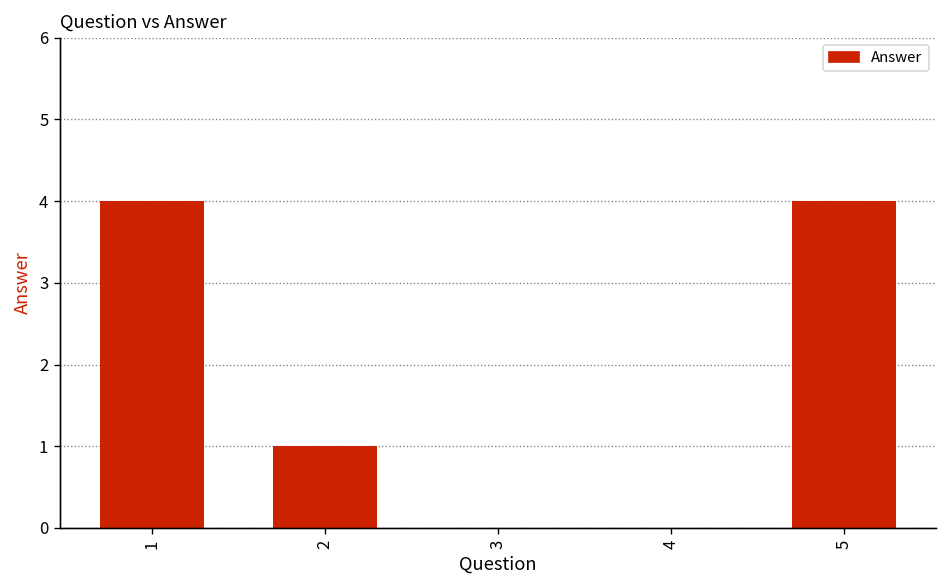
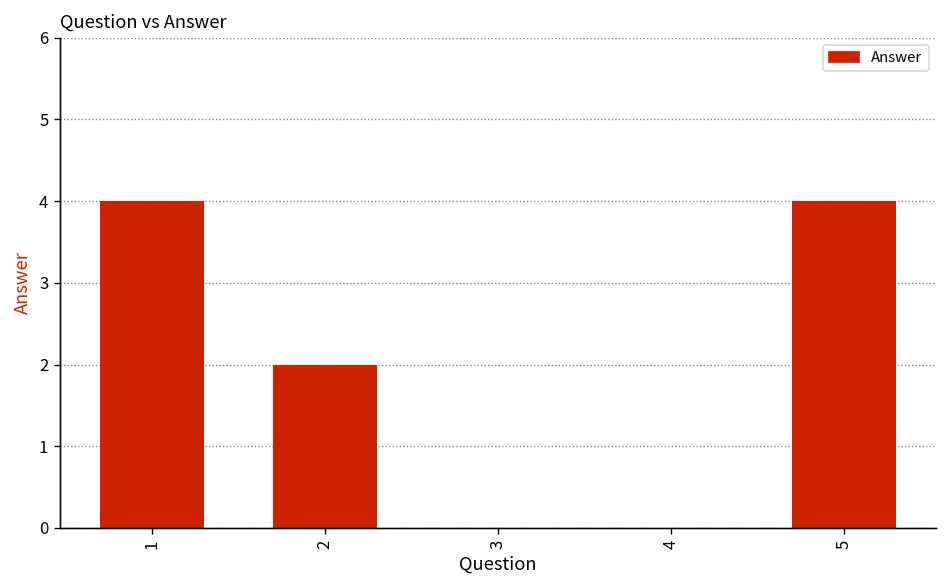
  {
    "1": 4,
-   "2": 1,
+   "2": 2,
    "3": 0,
    "4": 0,
    "5": 4
  }
